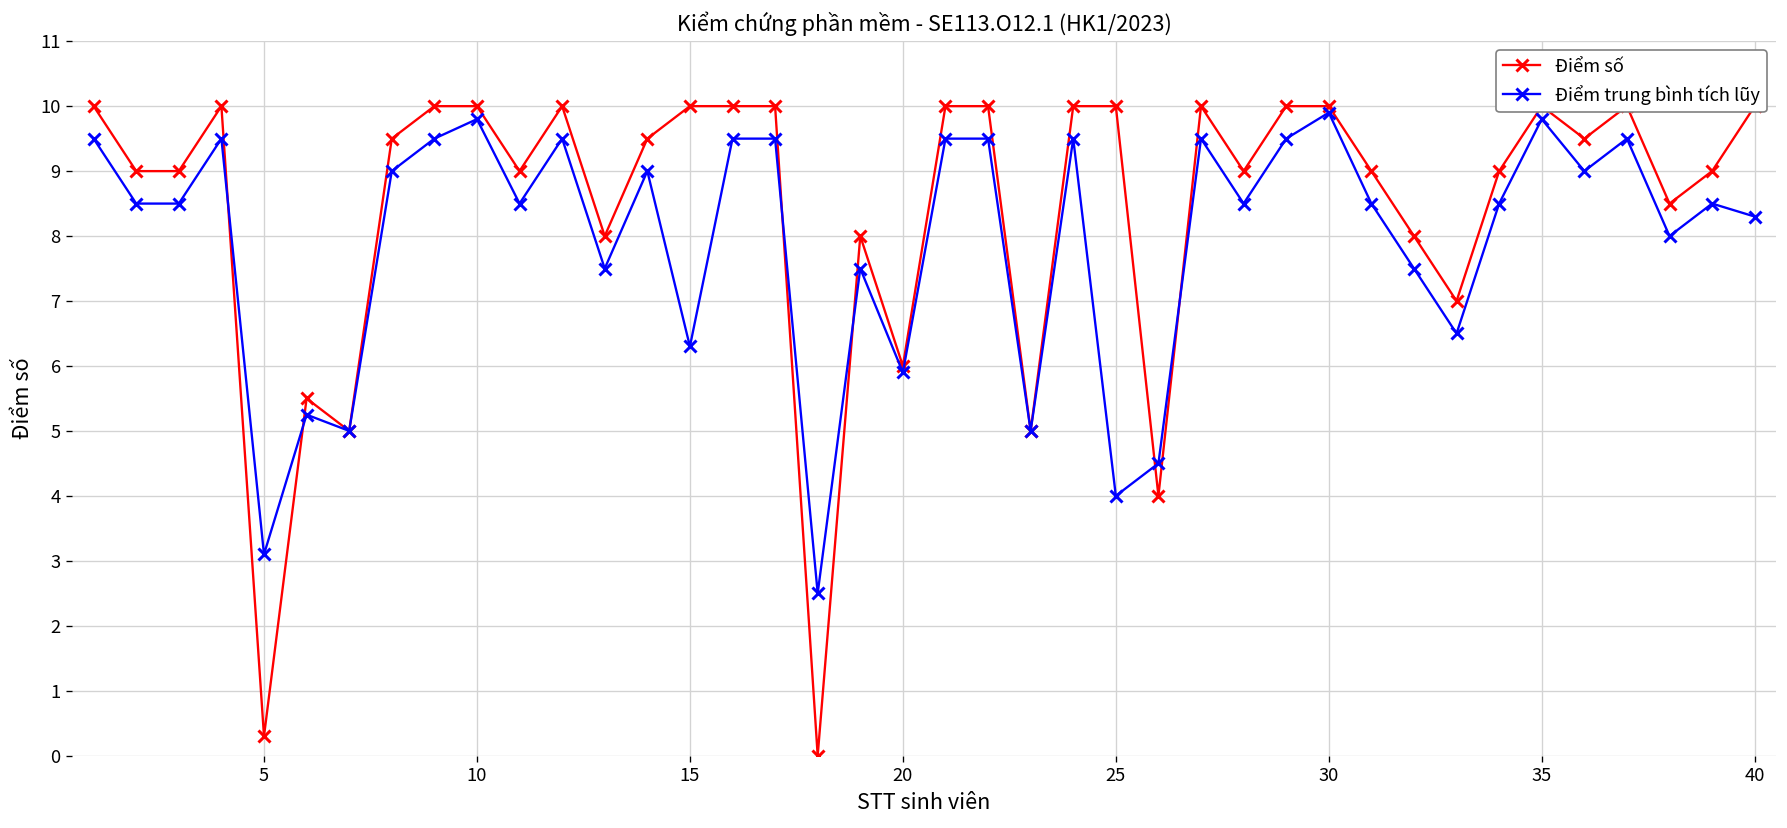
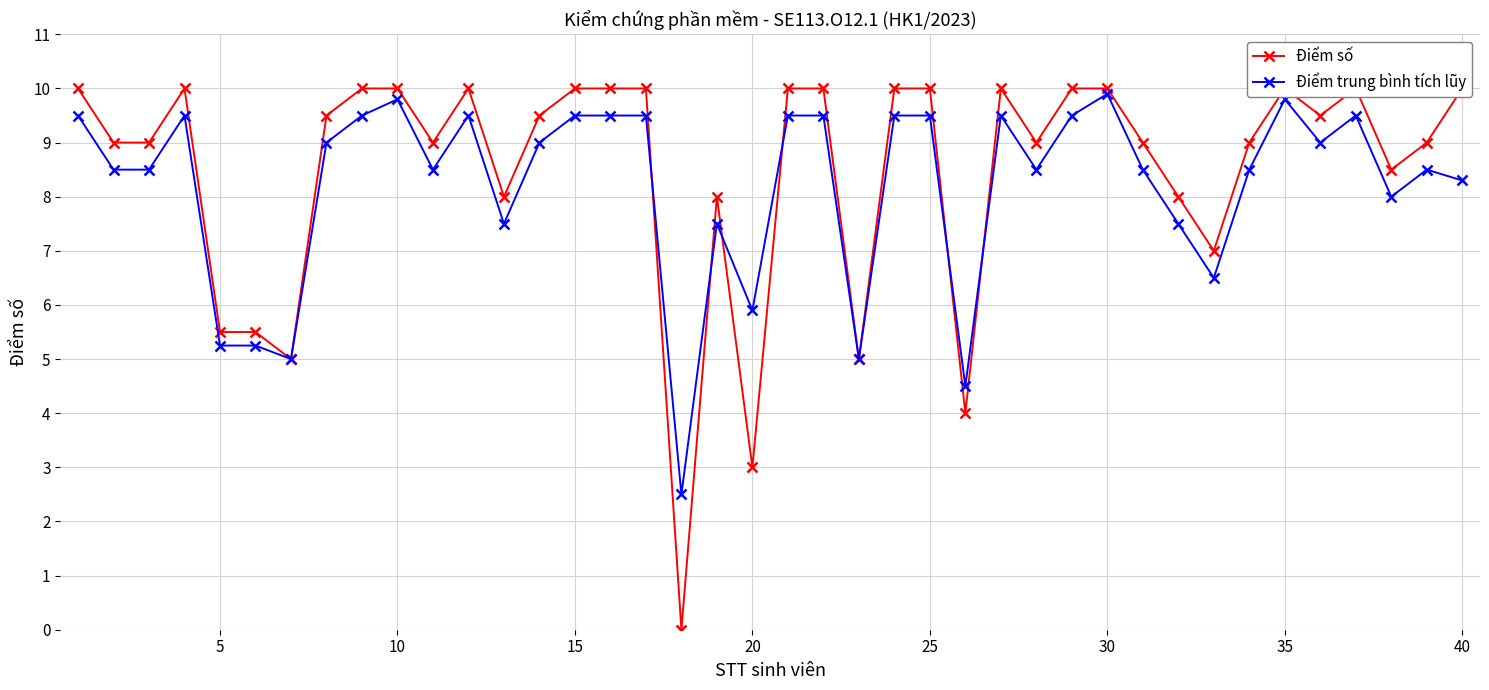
  {
    "Điểm số": {
-     "5": 0.3,
+     "5": 5.5,
      "10": 10.0,
      "15": 10.0,
-     "20": 6,
+     "20": 3,
      "25": 10.0,
      "30": 10.0
    },
    "Điểm trung bình tích lũy": {
-     "5": 3.1,
+     "5": 5.3,
      "10": 9.8,
-     "15": 6.3,
+     "15": 9.5,
      "20": 5.9,
-     "25": 4.0,
+     "25": 9.5,
      "30": 9.9,
      "35": 9.8,
      "40": 8.3
    }
  }
